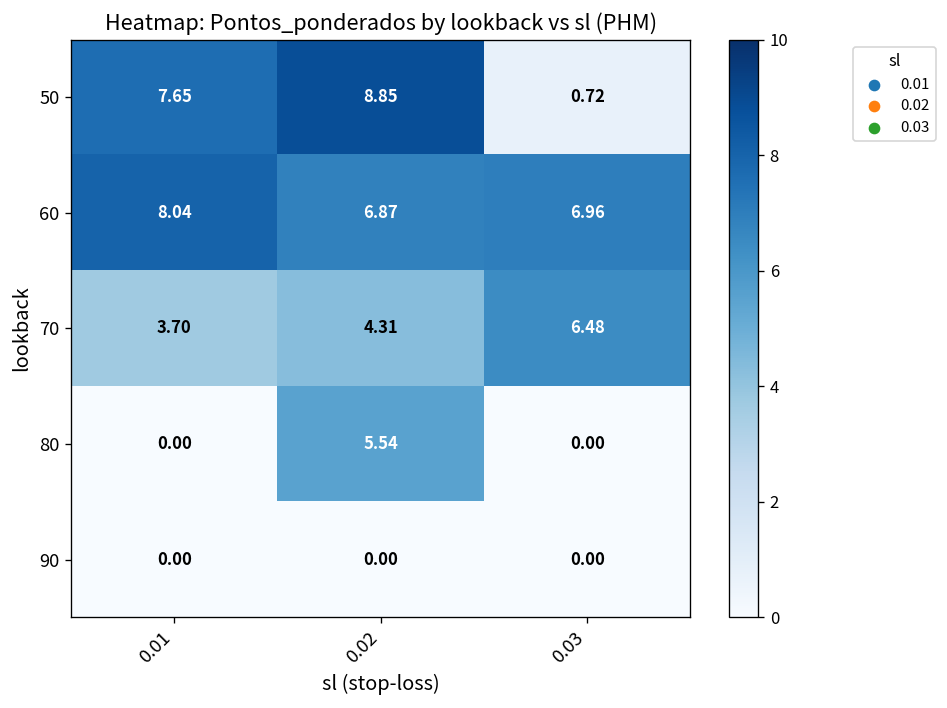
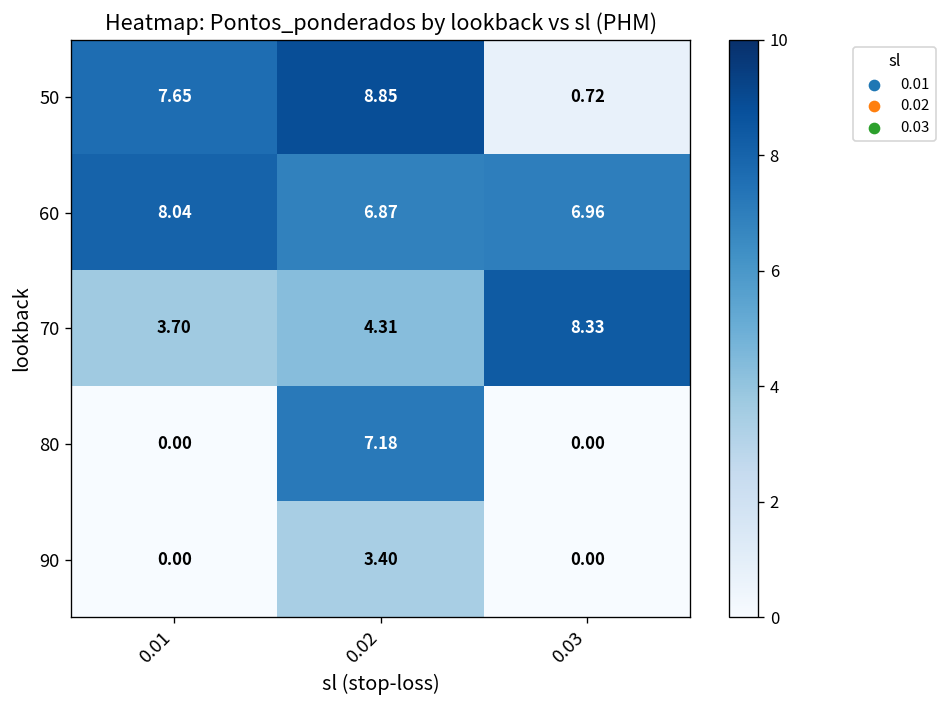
  {
    "50": {
      "0.01": 7.65,
      "0.02": 8.85,
      "0.03": 0.72
    },
    "60": {
      "0.01": 8.04,
      "0.02": 6.87,
      "0.03": 6.96
    },
    "70": {
      "0.01": 3.70,
      "0.02": 4.31,
-     "0.03": 6.48
+     "0.03": 8.33
    },
    "80": {
      "0.01": 0.00,
-     "0.02": 5.54,
+     "0.02": 7.18,
      "0.03": 0.00
    },
    "90": {
      "0.01": 0.00,
-     "0.02": 0.00,
+     "0.02": 3.40,
      "0.03": 0.00
    }
  }
